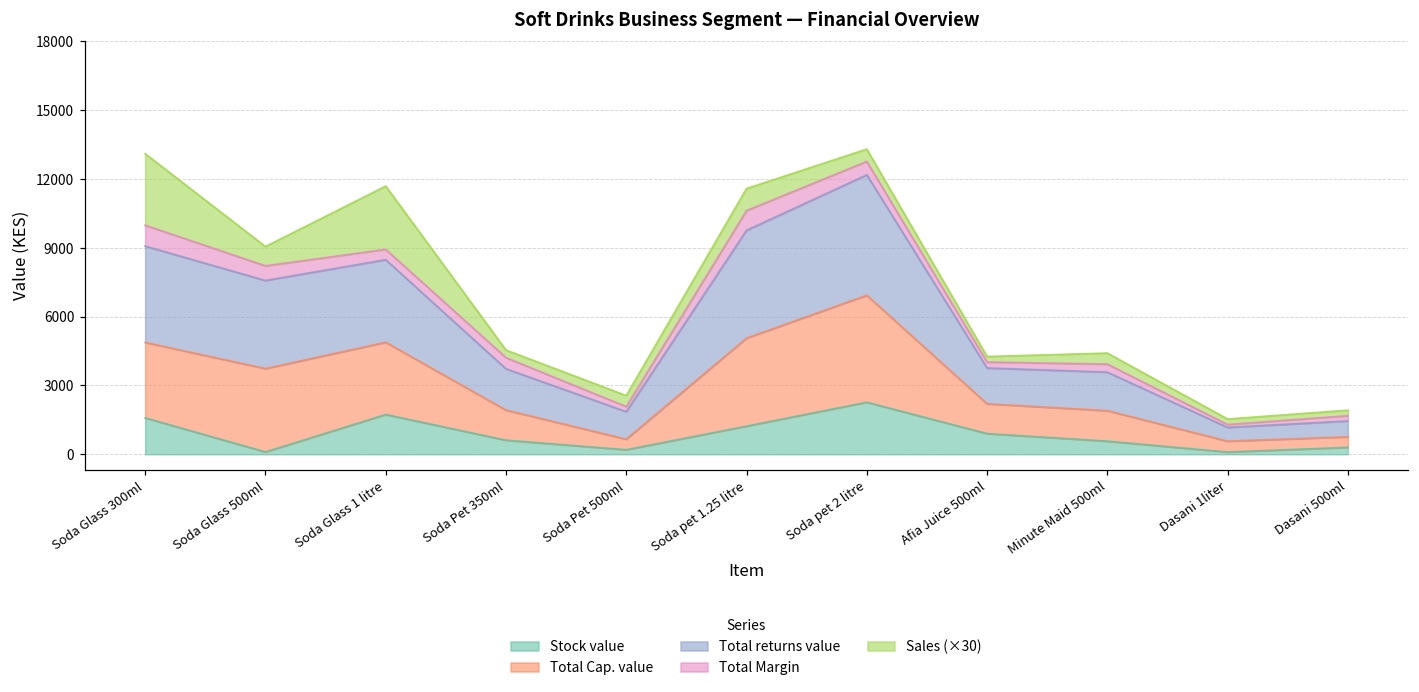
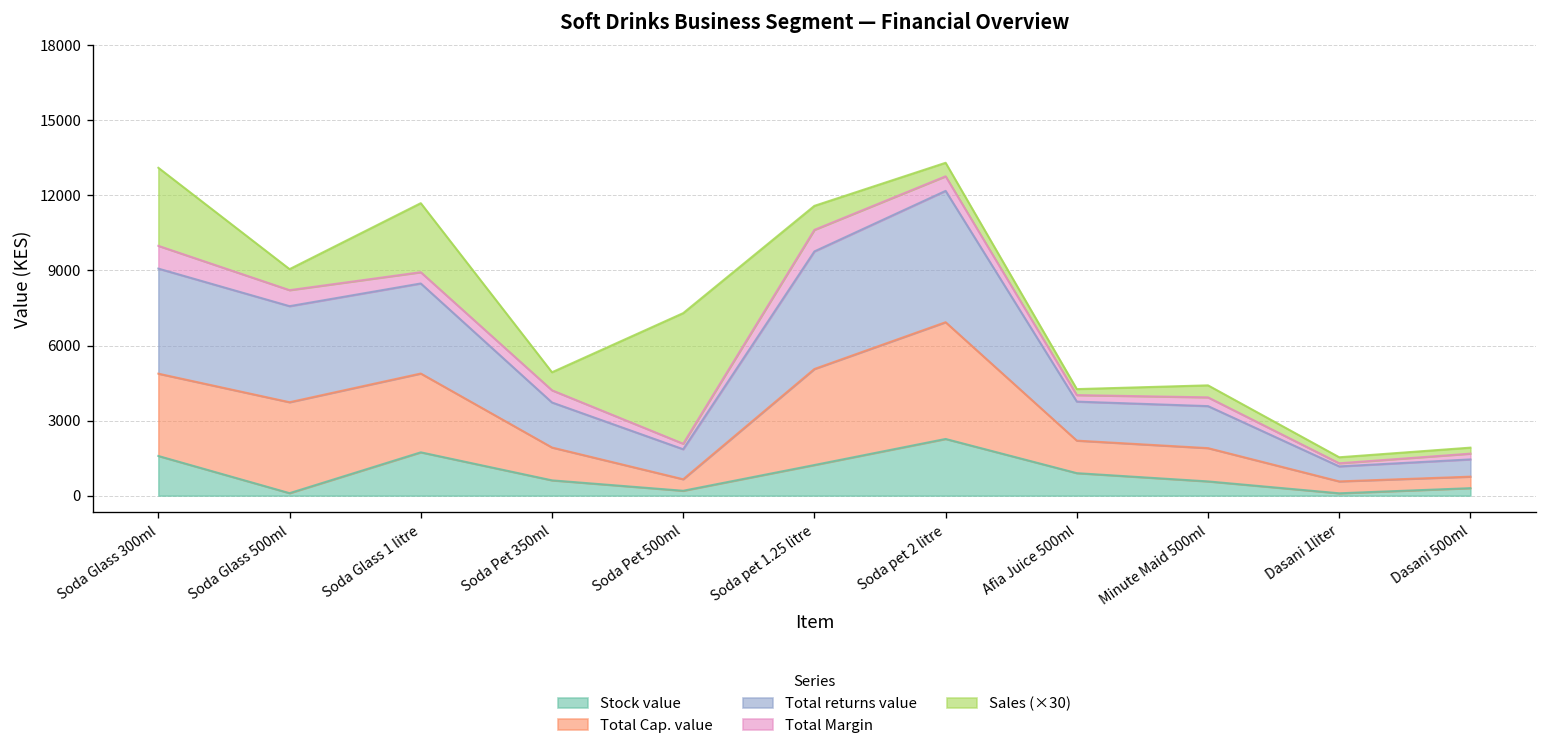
  {
    "Total Cap. value": {
      "Soda Glass 300ml": 3300,
      "Soda Glass 500ml": 3600,
      "Soda Glass 1 litre": 3200,
      "Soda Pet 350ml": 1300,
      "Soda Pet 500ml": 500,
      "Soda pet 1.25 litre": 3800,
      "Soda pet 2 litre": 4700,
      "Afia Juice 500ml": 1300,
      "Minute Maid 500ml": 1300,
      "Dasani 1liter": 500,
      "Dasani 500ml": 500
    },
    "Total Margin": {
      "Soda Glass 300ml": 900,
      "Soda Glass 500ml": 600,
      "Soda Glass 1 litre": 500,
      "Soda Pet 350ml": 500,
      "Soda Pet 500ml": 200,
      "Soda pet 1.25 litre": 900,
      "Soda pet 2 litre": 600,
      "Afia Juice 500ml": 300,
      "Minute Maid 500ml": 400,
      "Dasani 1liter": 100,
      "Dasani 500ml": 200
    },
    "Sales (×30)": {
      "Soda Glass 300ml": 3100,
      "Soda Glass 500ml": 800,
      "Soda Glass 1 litre": 2800,
-     "Soda Pet 350ml": 300,
-     "Soda Pet 500ml": 500,
+     "Soda Pet 350ml": 700,
+     "Soda Pet 500ml": 5200,
      "Soda pet 1.25 litre": 1000,
      "Soda pet 2 litre": 500,
      "Afia Juice 500ml": 200,
      "Minute Maid 500ml": 500,
      "Dasani 1liter": 200,
      "Dasani 500ml": 200
    }
  }
